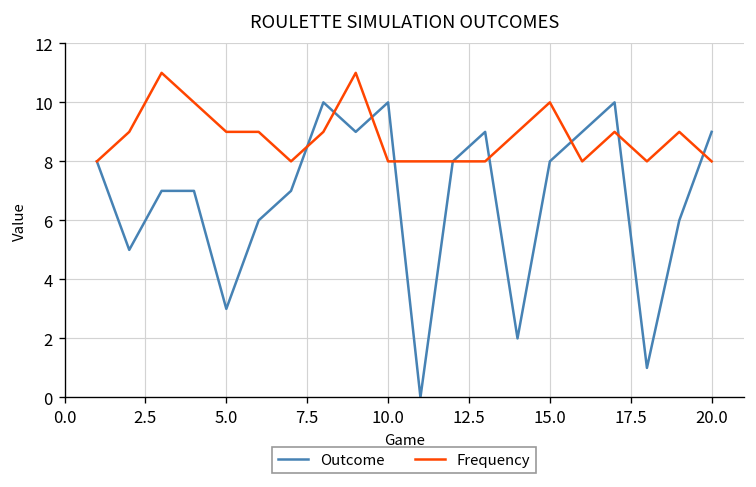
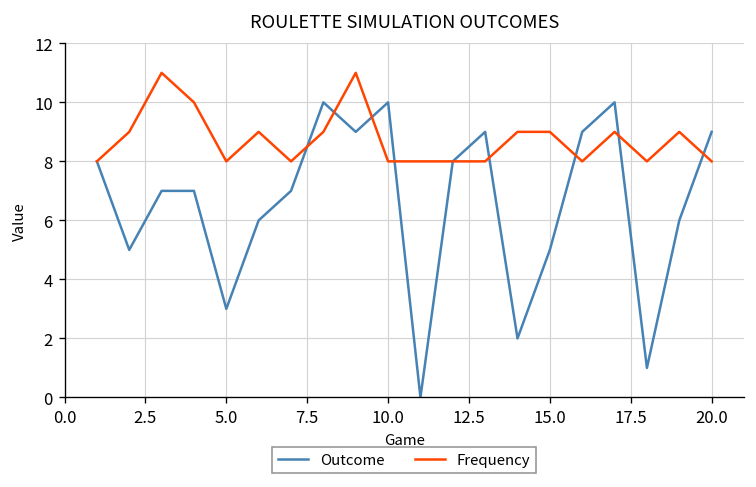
  {
    "Outcome": {
      "5.0": 3,
      "10.0": 10,
-     "15.0": 8,
+     "15.0": 5,
      "20.0": 9
    },
    "Frequency": {
-     "5.0": 9,
+     "5.0": 8,
      "10.0": 8,
-     "15.0": 10,
+     "15.0": 9,
      "20.0": 8
    }
  }
